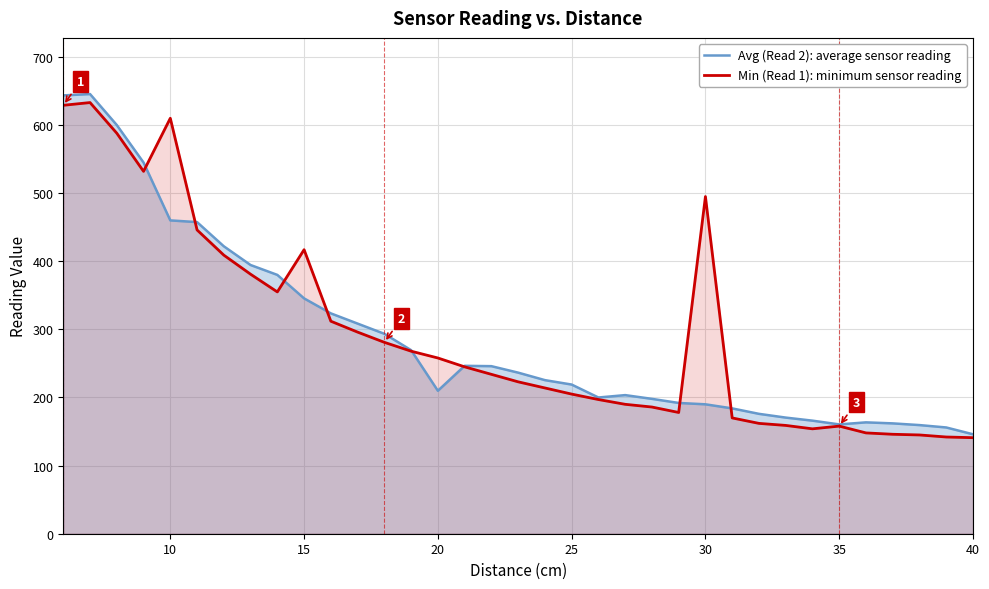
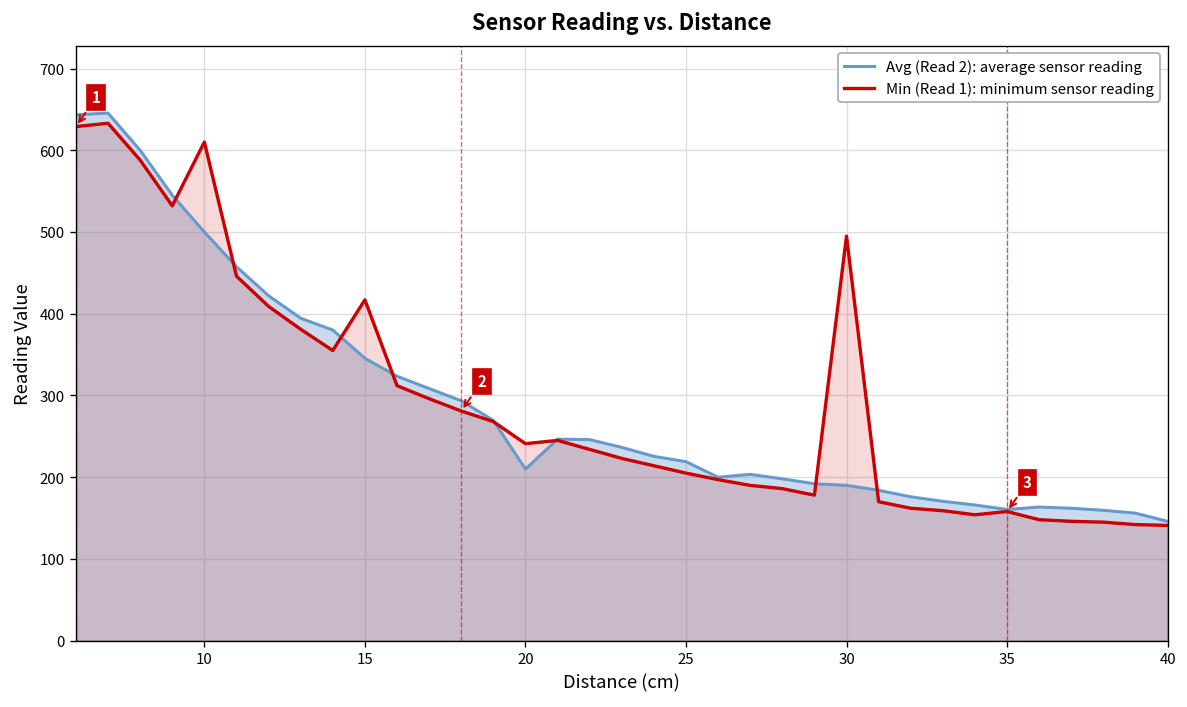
  {
    "Avg (Read 2): average sensor reading": {
-     "10": 460,
+     "10": 500,
      "15": 350,
      "20": 210,
      "25": 220,
      "30": 190,
      "40": 150
    },
    "Min (Read 1): minimum sensor reading": {
      "10": 610,
      "15": 420,
-     "20": 260,
+     "20": 240,
      "25": 210,
      "30": 500,
      "40": 140
    }
  }
